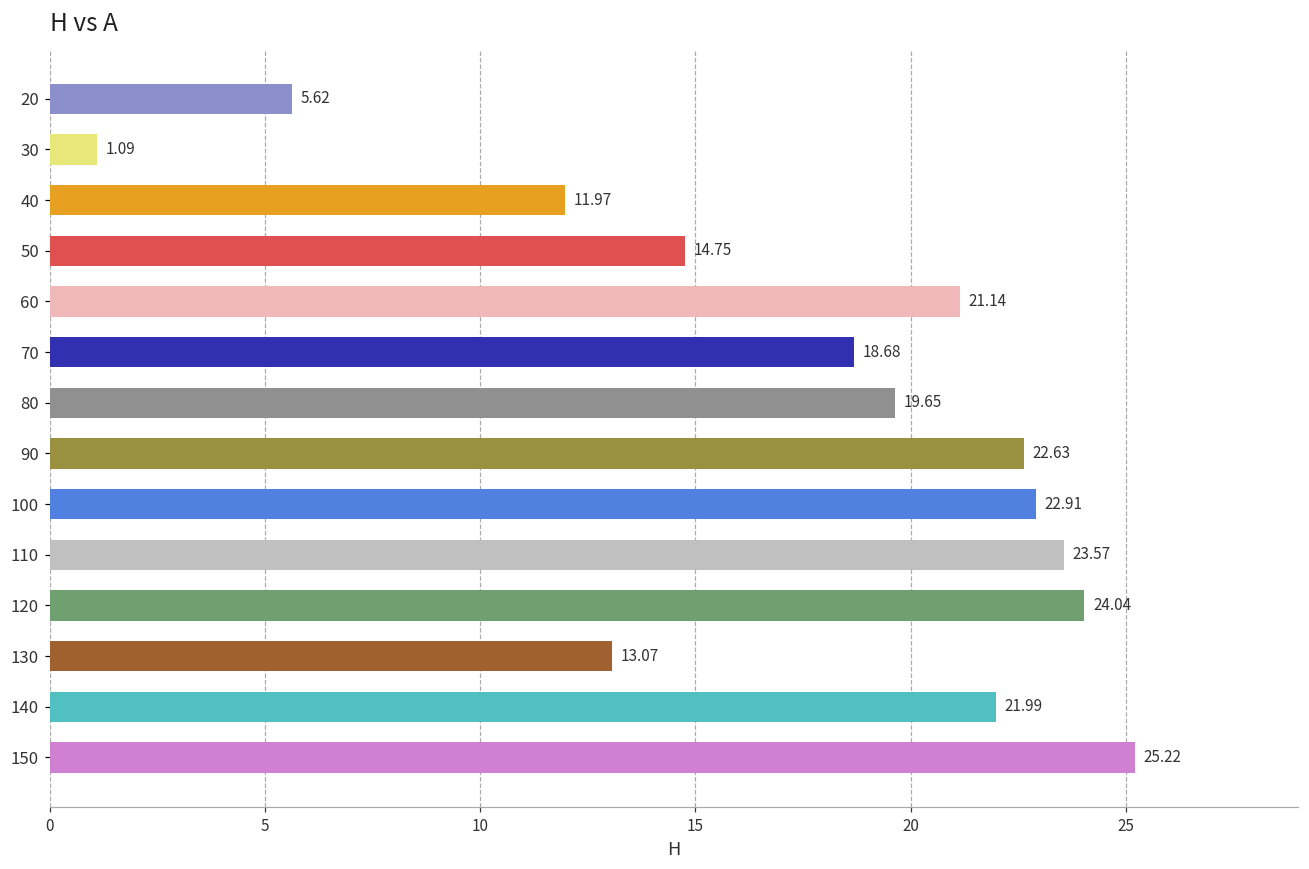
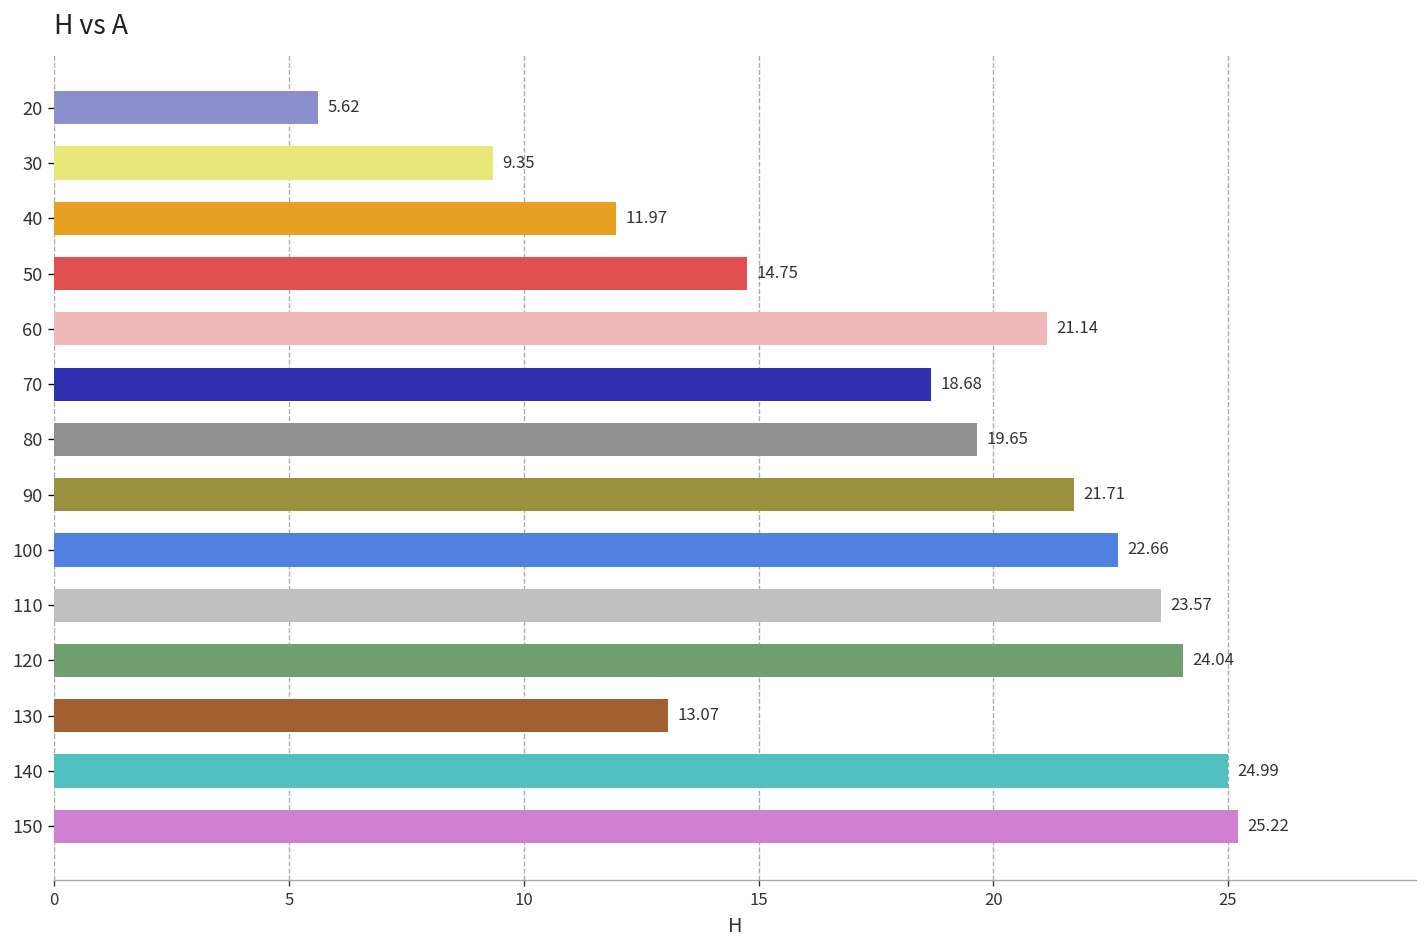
  {
    "20": 5.62,
-   "30": 1.09,
+   "30": 9.35,
    "40": 11.97,
    "50": 14.75,
    "60": 21.14,
    "70": 18.68,
    "80": 19.65,
-   "90": 22.63,
-   "100": 22.91,
+   "90": 21.71,
+   "100": 22.66,
    "110": 23.57,
    "120": 24.04,
    "130": 13.07,
-   "140": 21.99,
+   "140": 24.99,
    "150": 25.22
  }
